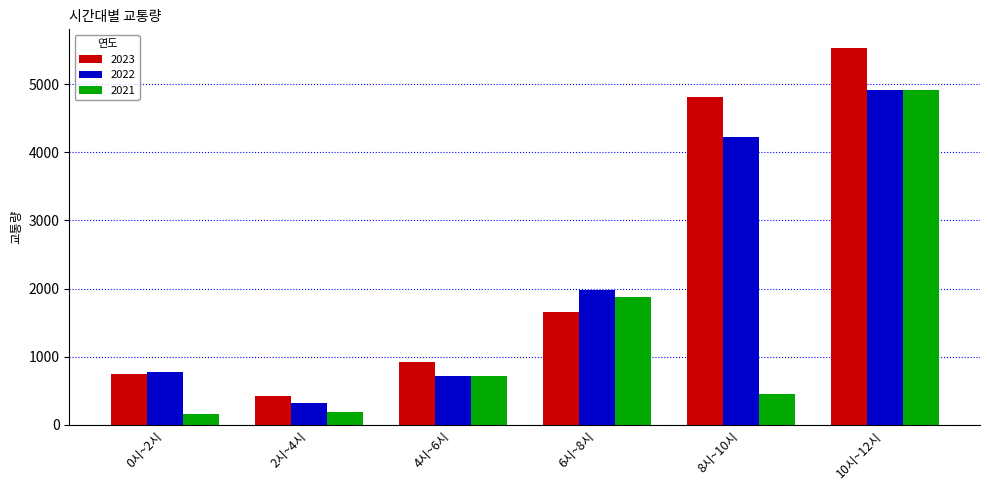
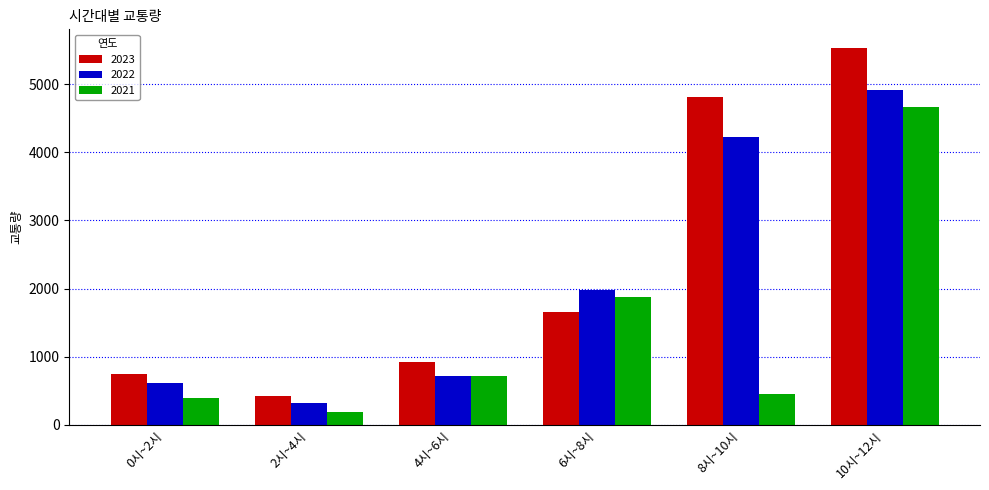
  {
    "2023": {
      "0시~2시": 700,
      "2시~4시": 400,
      "4시~6시": 900,
      "6시~8시": 1700,
      "8시~10시": 4800,
      "10시~12시": 5500
    },
    "2022": {
-     "0시~2시": 800,
+     "0시~2시": 600,
      "2시~4시": 300,
      "4시~6시": 700,
      "6시~8시": 2000,
      "8시~10시": 4200,
      "10시~12시": 4900
    },
    "2021": {
-     "0시~2시": 200,
+     "0시~2시": 400,
      "2시~4시": 200,
      "4시~6시": 700,
      "6시~8시": 1900,
      "8시~10시": 500,
-     "10시~12시": 4900
+     "10시~12시": 4700
    }
  }
